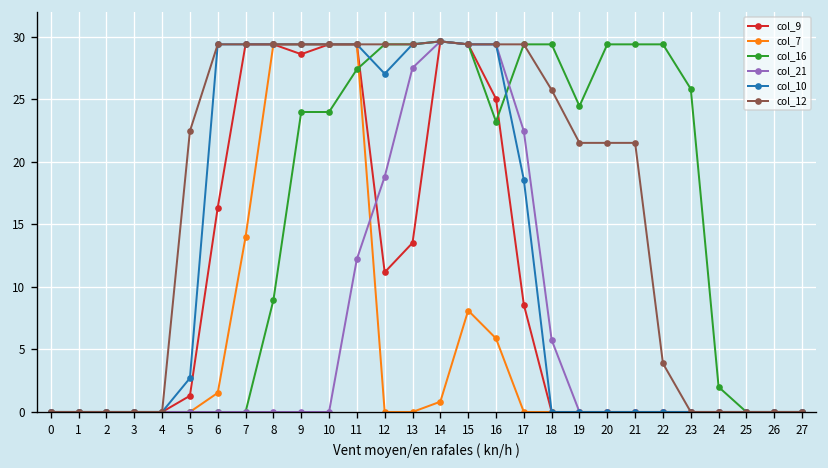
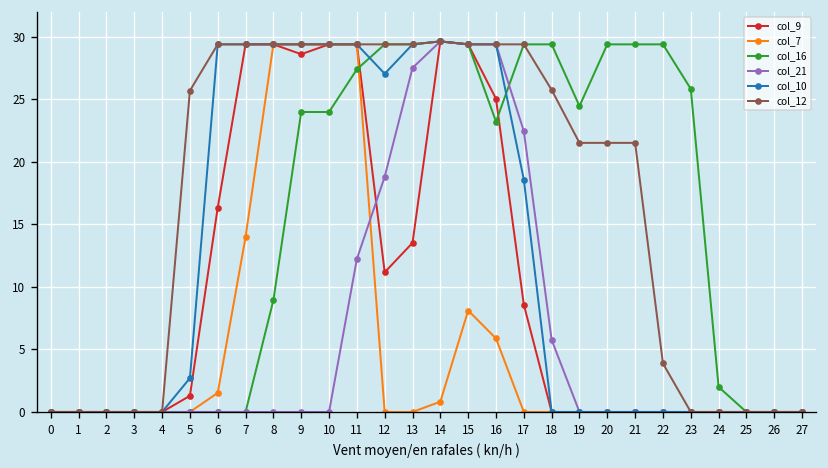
  {
    "col_9": {
      "5": 1.3,
      "6": 16.4,
      "9": 28.6,
      "12": 11.2,
      "13": 13.5,
      "16": 25.1,
      "17": 8.6
    },
    "col_7": {
      "6": 1.5,
      "7": 14.0,
      "12": 0.0,
      "13": 0.0,
      "14": 0.8,
      "15": 8.1,
      "16": 5.9,
      "17": 0.0
    },
    "col_16": {
      "8": 8.9,
      "9": 24.0,
      "10": 24.0,
      "11": 27.4,
      "16": 23.2,
      "18": 29.4,
      "19": 24.5,
      "20": 29.4,
      "21": 29.4,
      "22": 29.4,
      "23": 25.8,
      "24": 2.0
    },
    "col_21": {
      "8": 0.0,
      "9": 0.0,
      "10": 0.0,
      "11": 12.2,
      "12": 18.8,
      "13": 27.5,
      "17": 22.5,
      "18": 5.8
    },
    "col_10": {
      "5": 2.7,
      "12": 27.1,
      "17": 18.6
    },
    "col_12": {
-     "5": 22.5,
+     "5": 25.7,
      "18": 25.8,
      "19": 21.5,
      "20": 21.5,
      "21": 21.5,
      "22": 3.9
    }
  }
